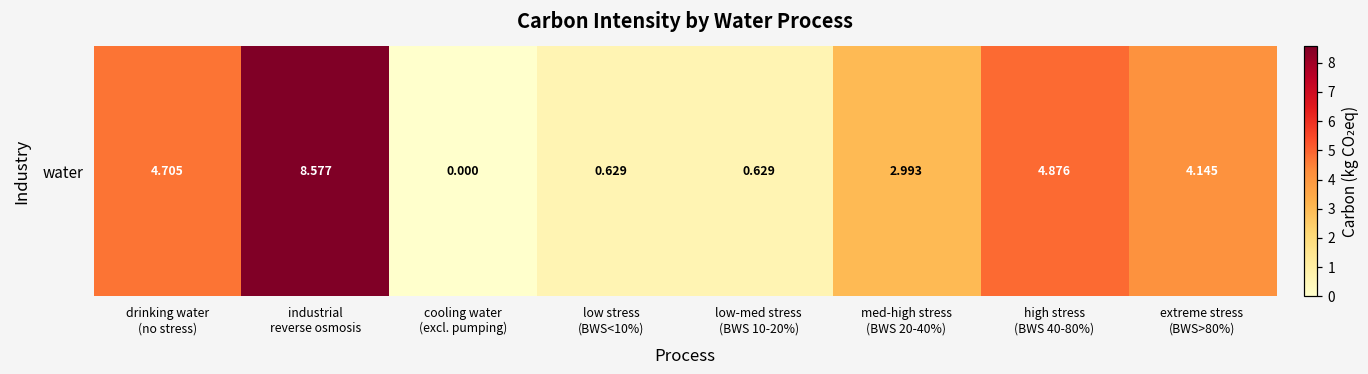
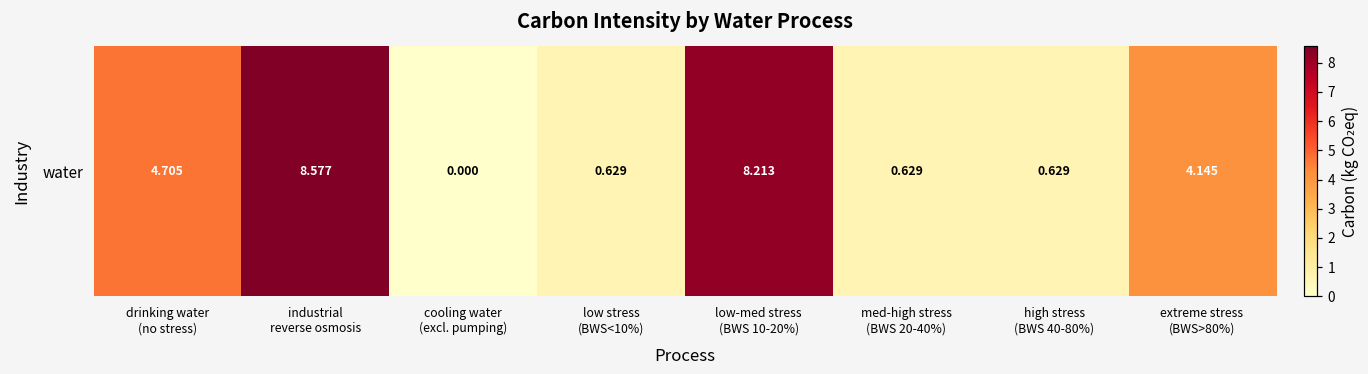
  {
    "water": {
      "drinking water (no stress)": 4.705,
      "industrial reverse osmosis": 8.577,
      "cooling water (excl. pumping)": 0.000,
      "low stress (BWS<10%)": 0.629,
-     "low-med stress (BWS 10-20%)": 0.629,
-     "med-high stress (BWS 20-40%)": 2.993,
-     "high stress (BWS 40-80%)": 4.876,
+     "low-med stress (BWS 10-20%)": 8.213,
+     "med-high stress (BWS 20-40%)": 0.629,
+     "high stress (BWS 40-80%)": 0.629,
      "extreme stress (BWS>80%)": 4.145
    }
  }
